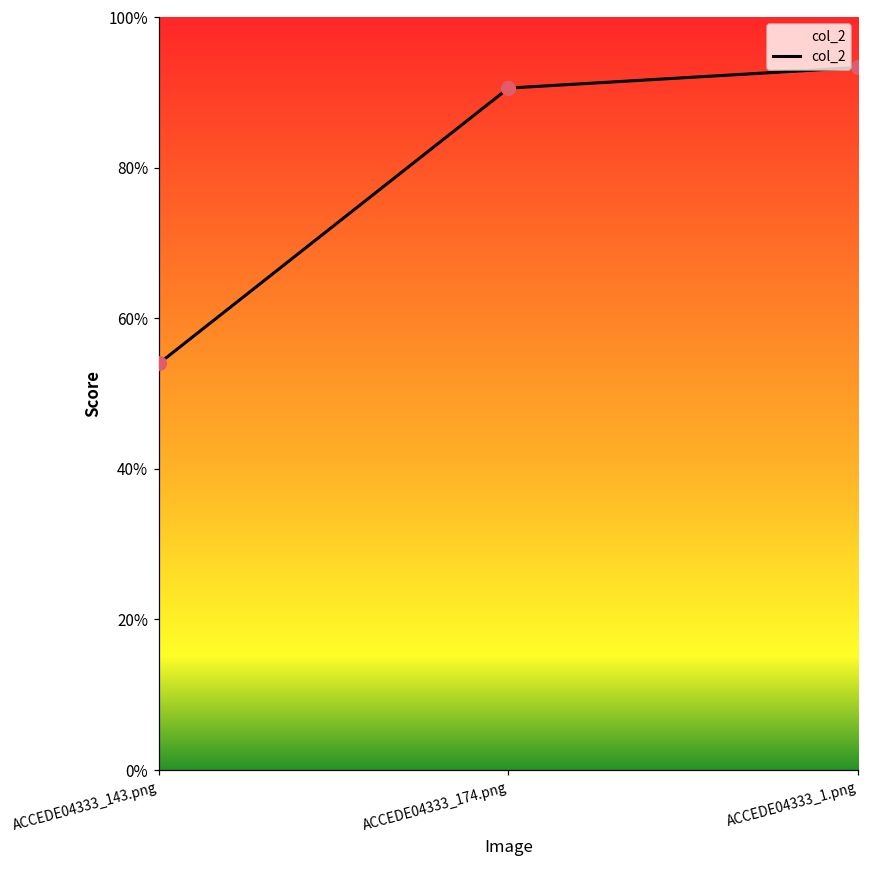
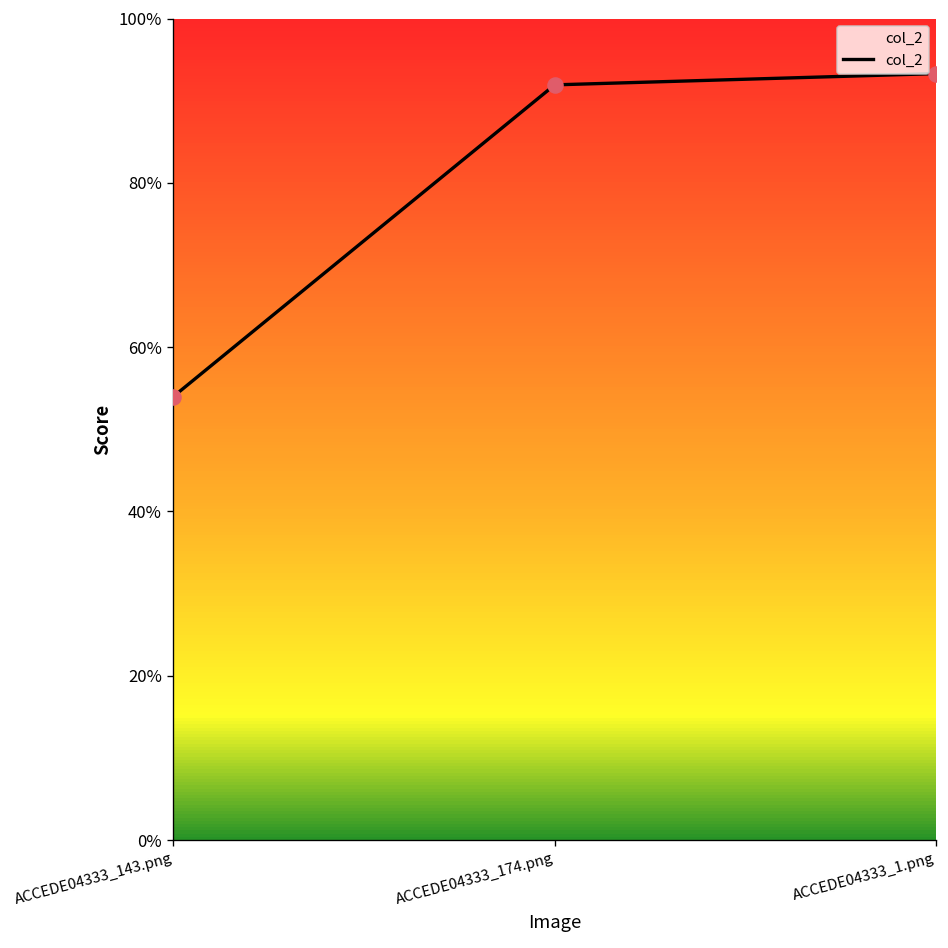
  {
    "ACCEDE04333_143.png": "54%",
-   "ACCEDE04333_174.png": "91%",
+   "ACCEDE04333_174.png": "92%",
    "ACCEDE04333_1.png": "93%"
  }
